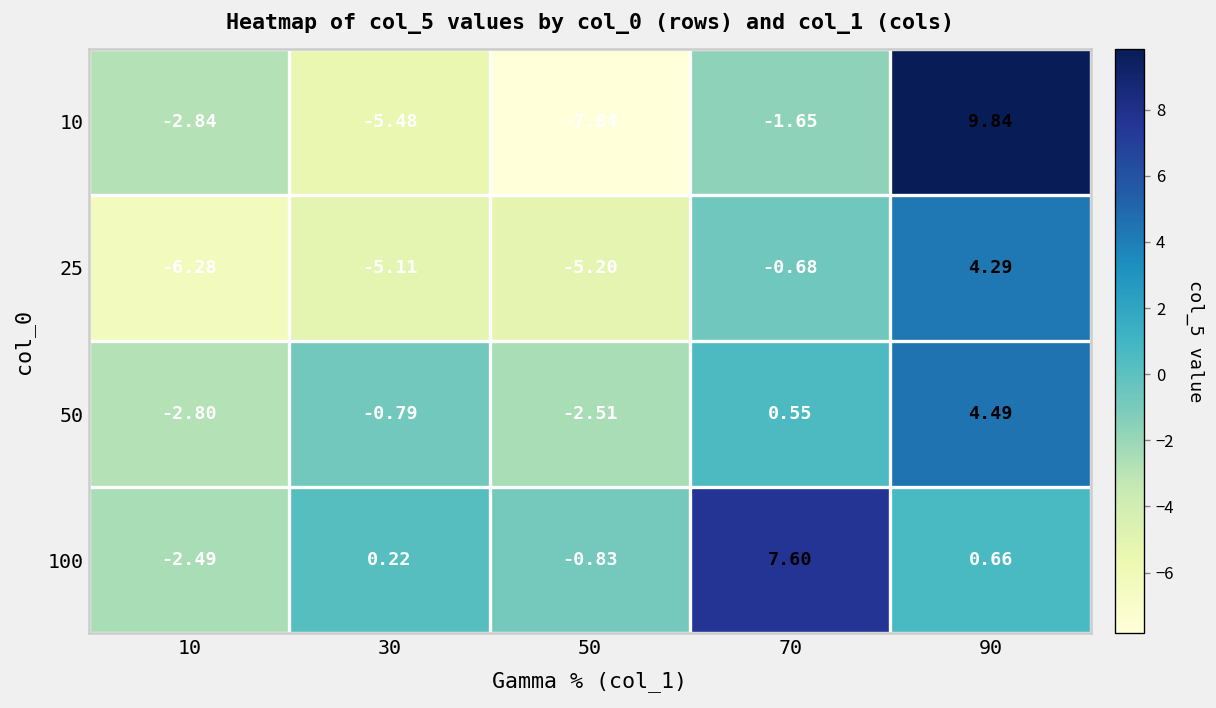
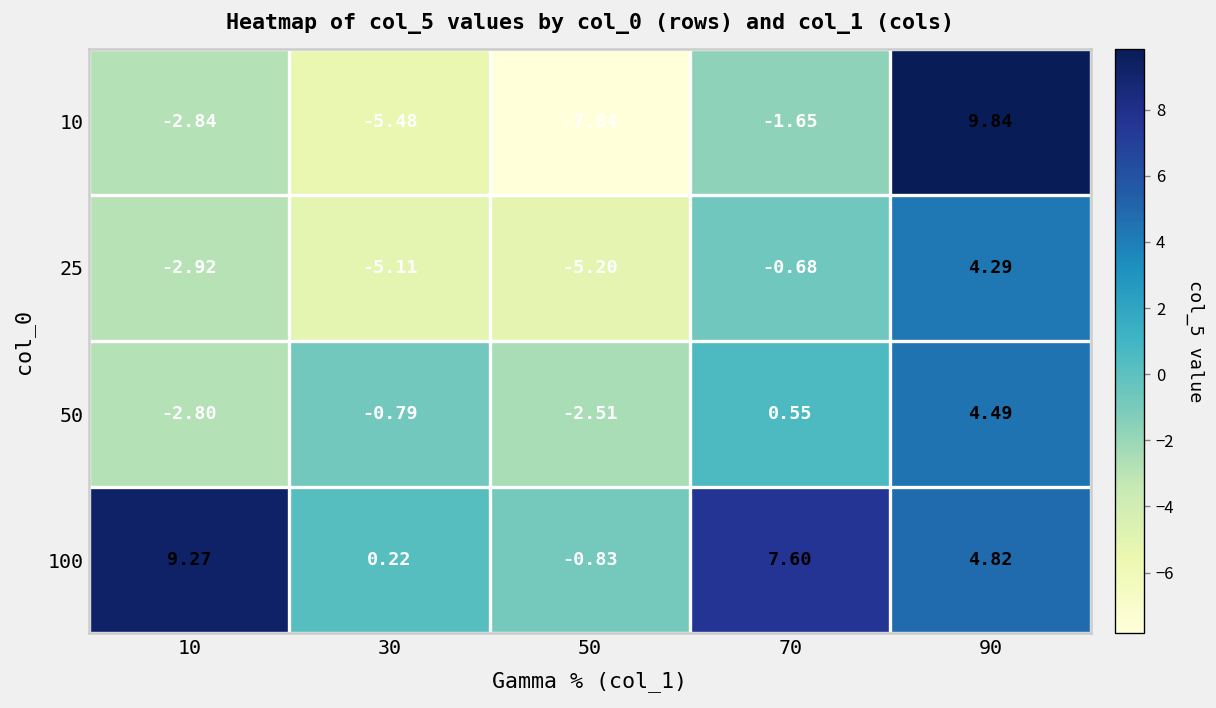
  {
    "10": {
      "10": -2.84,
      "30": -5.48,
      "70": -1.65,
      "90": 9.84
    },
    "25": {
-     "10": -6.28,
+     "10": -2.92,
      "30": -5.11,
      "50": -5.20,
      "70": -0.68,
      "90": 4.29
    },
    "50": {
      "10": -2.80,
      "30": -0.79,
      "50": -2.51,
      "70": 0.55,
      "90": 4.49
    },
    "100": {
-     "10": -2.49,
+     "10": 9.27,
      "30": 0.22,
      "50": -0.83,
      "70": 7.60,
-     "90": 0.66
+     "90": 4.82
    }
  }
